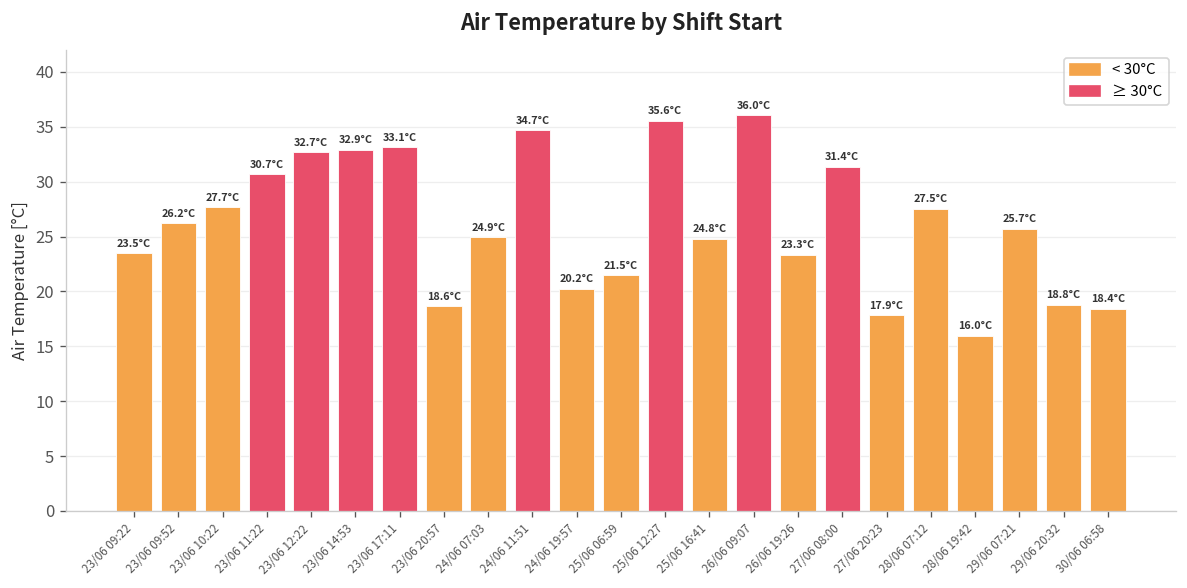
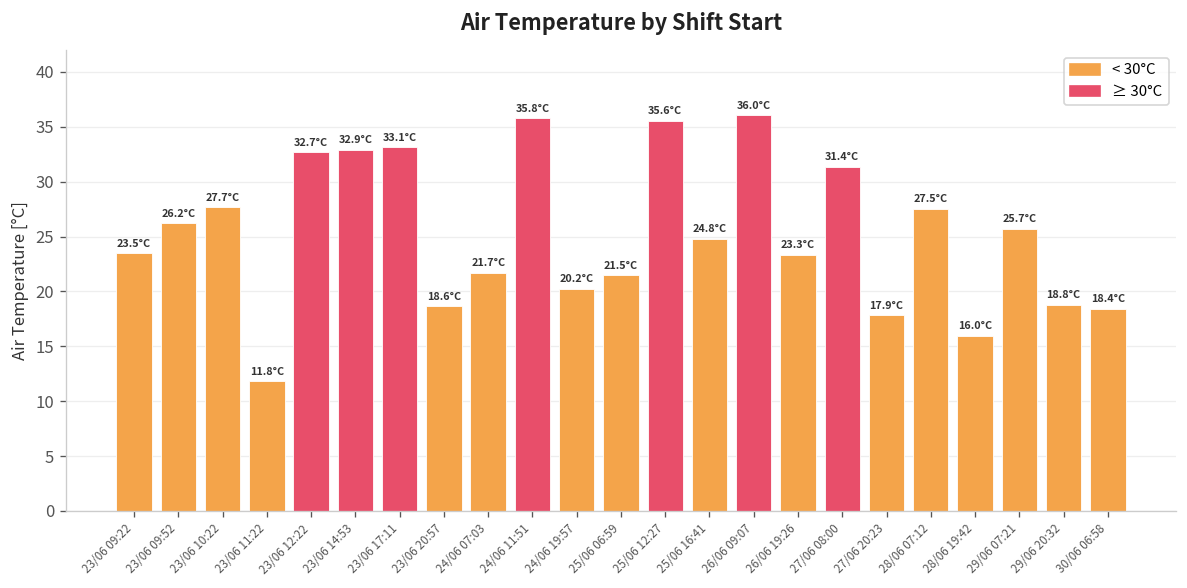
  {
    "23/06 09:22": "23.5°C",
    "23/06 09:52": "26.2°C",
    "23/06 10:22": "27.7°C",
-   "23/06 11:22": "30.7°C",
+   "23/06 11:22": "11.8°C",
    "23/06 12:22": "32.7°C",
    "23/06 14:53": "32.9°C",
    "23/06 17:11": "33.1°C",
    "23/06 20:57": "18.6°C",
-   "24/06 07:03": "24.9°C",
-   "24/06 11:51": "34.7°C",
+   "24/06 07:03": "21.7°C",
+   "24/06 11:51": "35.8°C",
    "24/06 19:57": "20.2°C",
    "25/06 06:59": "21.5°C",
    "25/06 12:27": "35.6°C",
    "25/06 16:41": "24.8°C",
    "26/06 09:07": "36.0°C",
    "26/06 19:26": "23.3°C",
    "27/06 08:00": "31.4°C",
    "27/06 20:23": "17.9°C",
    "28/06 07:12": "27.5°C",
    "28/06 19:42": "16.0°C",
    "29/06 07:21": "25.7°C",
    "29/06 20:32": "18.8°C",
    "30/06 06:58": "18.4°C"
  }
